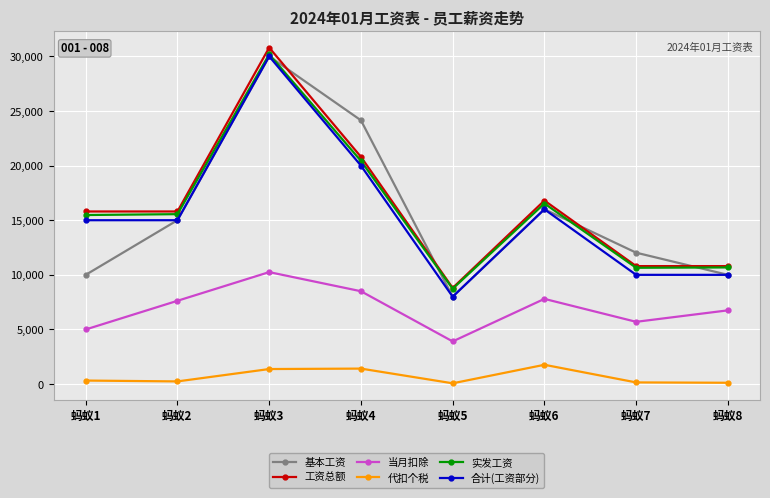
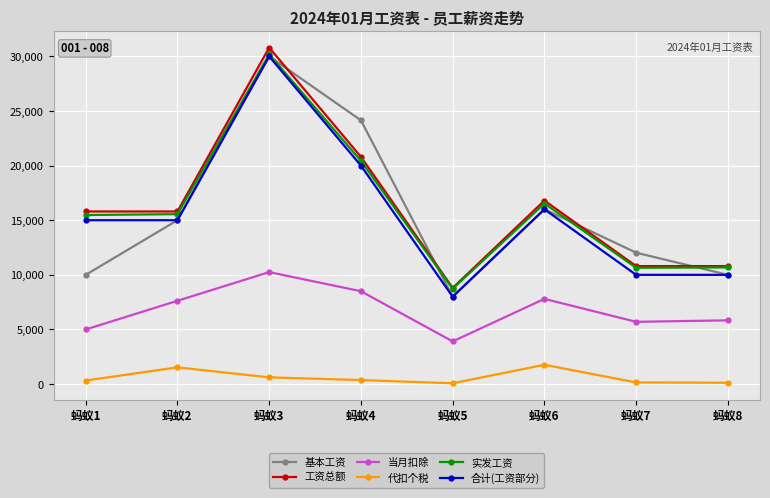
  {
    "基本工资": {
      "蚂蚁1": "10,000",
      "蚂蚁4": "24,100",
      "蚂蚁7": "12,000"
    },
    "工资总额": {
      "蚂蚁1": "15,800",
      "蚂蚁2": "15,800",
      "蚂蚁3": "30,800",
      "蚂蚁4": "20,800",
      "蚂蚁6": "16,800"
    },
    "当月扣除": {
      "蚂蚁1": "5,000",
      "蚂蚁2": "7,600",
      "蚂蚁3": "10,300",
      "蚂蚁4": "8,500",
      "蚂蚁5": "3,900",
      "蚂蚁6": "7,800",
      "蚂蚁7": "5,700",
-     "蚂蚁8": "6,800"
+     "蚂蚁8": "5,800"
    },
    "代扣个税": {
      "蚂蚁1": "300",
-     "蚂蚁2": "200",
-     "蚂蚁3": "1,400",
-     "蚂蚁4": "1,400",
+     "蚂蚁2": "1,500",
+     "蚂蚁3": "600",
+     "蚂蚁4": "400",
      "蚂蚁5": "100",
      "蚂蚁6": "1,800",
      "蚂蚁7": "200",
      "蚂蚁8": "100"
    },
    "实发工资": {
      "蚂蚁1": "15,500",
      "蚂蚁2": "15,600",
      "蚂蚁4": "20,400",
      "蚂蚁6": "16,500"
    },
    "合计(工资部分)": {
      "蚂蚁1": "15,000",
      "蚂蚁4": "20,000",
      "蚂蚁7": "10,000"
    }
  }
